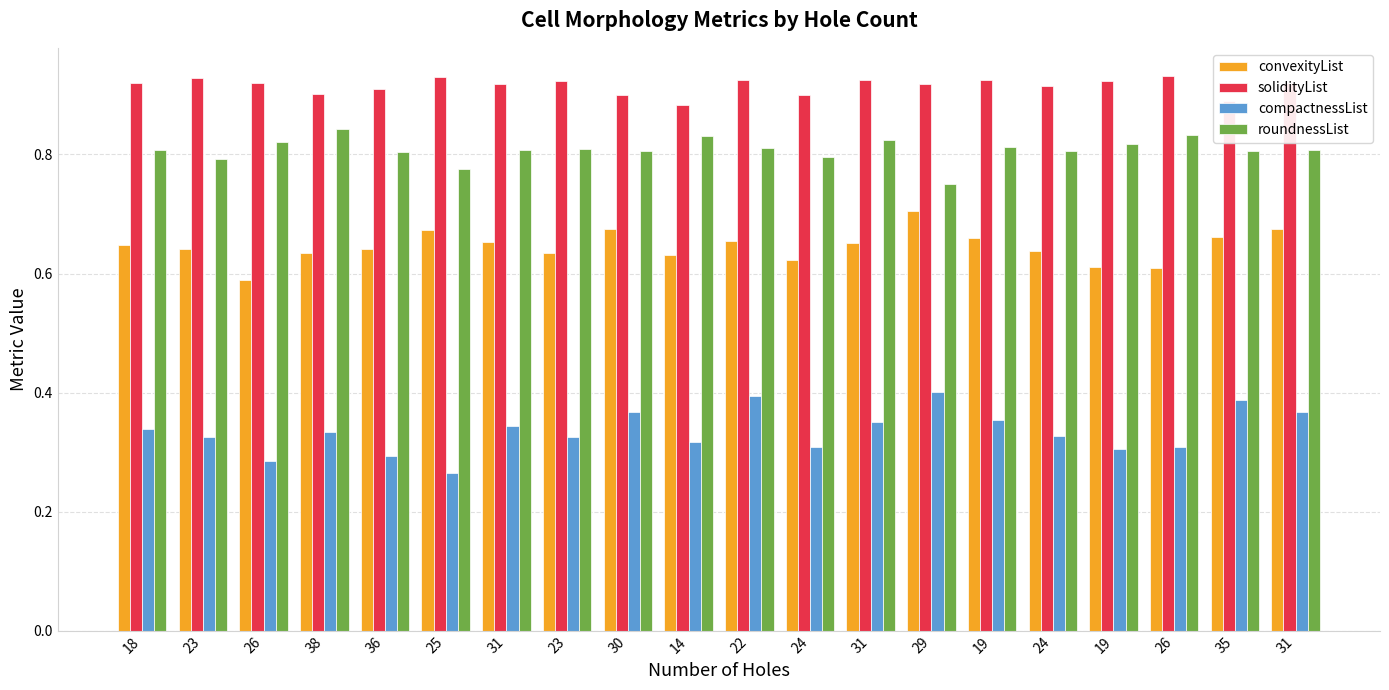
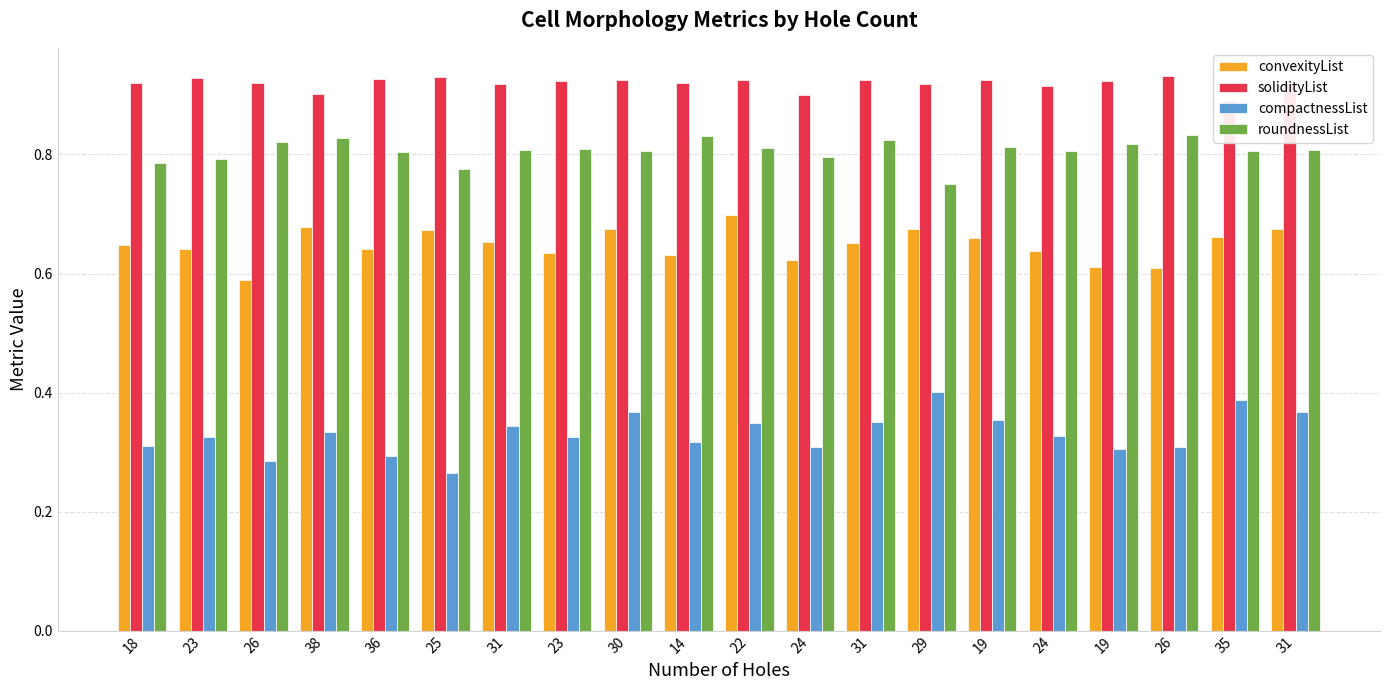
  {
    "convexityList": {
      "18": 0.65,
-     "38": 0.63,
+     "38": 0.68,
      "36": 0.64,
      "25": 0.67,
      "30": 0.67,
      "14": 0.63,
-     "22": 0.66,
-     "29": 0.71,
+     "22": 0.70,
+     "29": 0.68,
      "35": 0.66
    },
    "solidityList": {
      "18": 0.92,
      "38": 0.90,
-     "36": 0.91,
+     "36": 0.93,
      "25": 0.93,
-     "30": 0.90,
-     "14": 0.88,
+     "30": 0.92,
+     "14": 0.92,
      "22": 0.92,
      "29": 0.92
    },
    "compactnessList": {
-     "18": 0.34,
+     "18": 0.31,
      "38": 0.33,
      "36": 0.29,
      "25": 0.26,
      "30": 0.37,
      "14": 0.32,
-     "22": 0.39,
+     "22": 0.35,
      "29": 0.40,
      "35": 0.39
    },
    "roundnessList": {
-     "18": 0.81,
-     "38": 0.84,
+     "18": 0.78,
+     "38": 0.83,
      "36": 0.80,
      "25": 0.77,
      "30": 0.81,
      "14": 0.83,
      "22": 0.81,
      "29": 0.75,
      "35": 0.81
    }
  }
